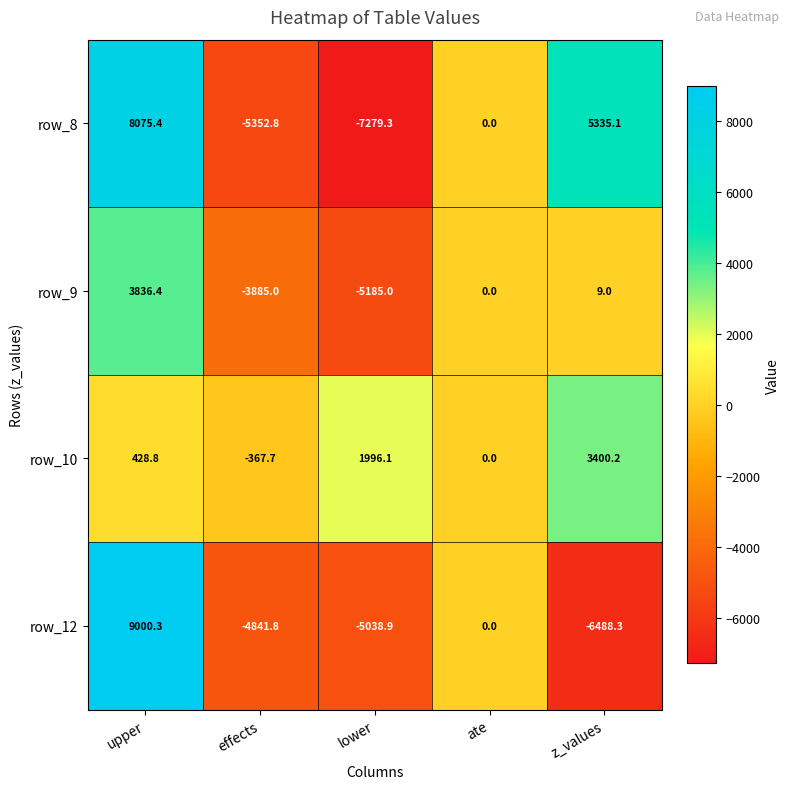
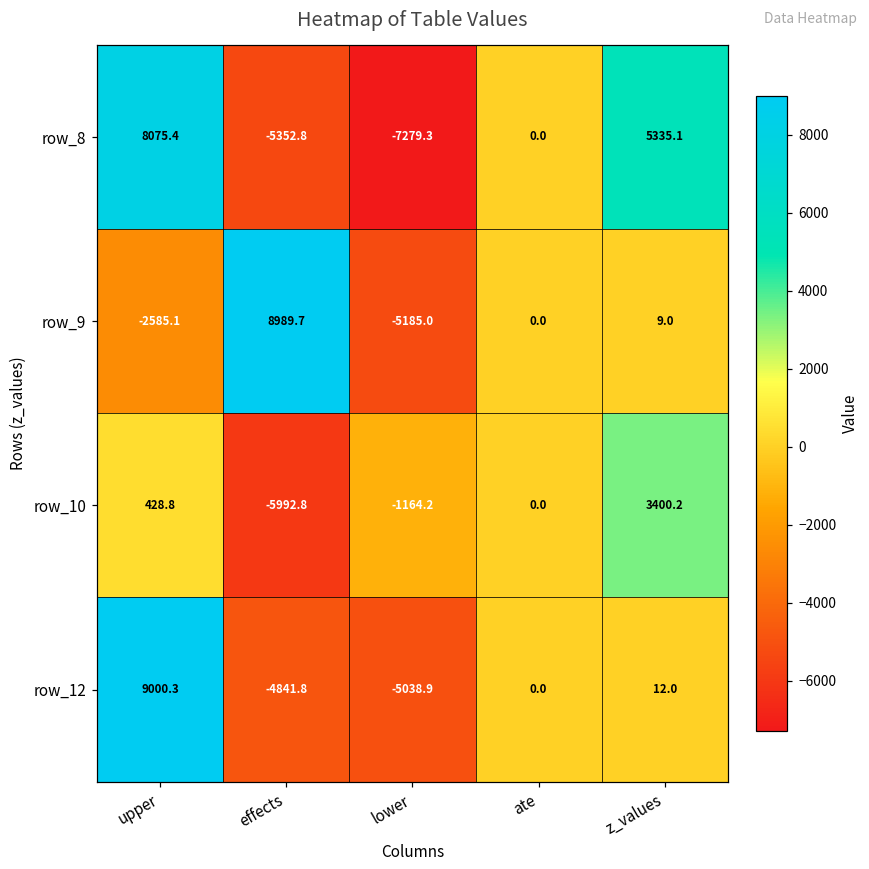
  {
    "row_8": {
      "upper": 8075.4,
      "effects": -5352.8,
      "lower": -7279.3,
      "ate": 0.0,
      "z_values": 5335.1
    },
    "row_9": {
-     "upper": 3836.4,
-     "effects": -3885.0,
+     "upper": -2585.1,
+     "effects": 8989.7,
      "lower": -5185.0,
      "ate": 0.0,
      "z_values": 9.0
    },
    "row_10": {
      "upper": 428.8,
-     "effects": -367.7,
-     "lower": 1996.1,
+     "effects": -5992.8,
+     "lower": -1164.2,
      "ate": 0.0,
      "z_values": 3400.2
    },
    "row_12": {
      "upper": 9000.3,
      "effects": -4841.8,
      "lower": -5038.9,
      "ate": 0.0,
-     "z_values": -6488.3
+     "z_values": 12.0
    }
  }
